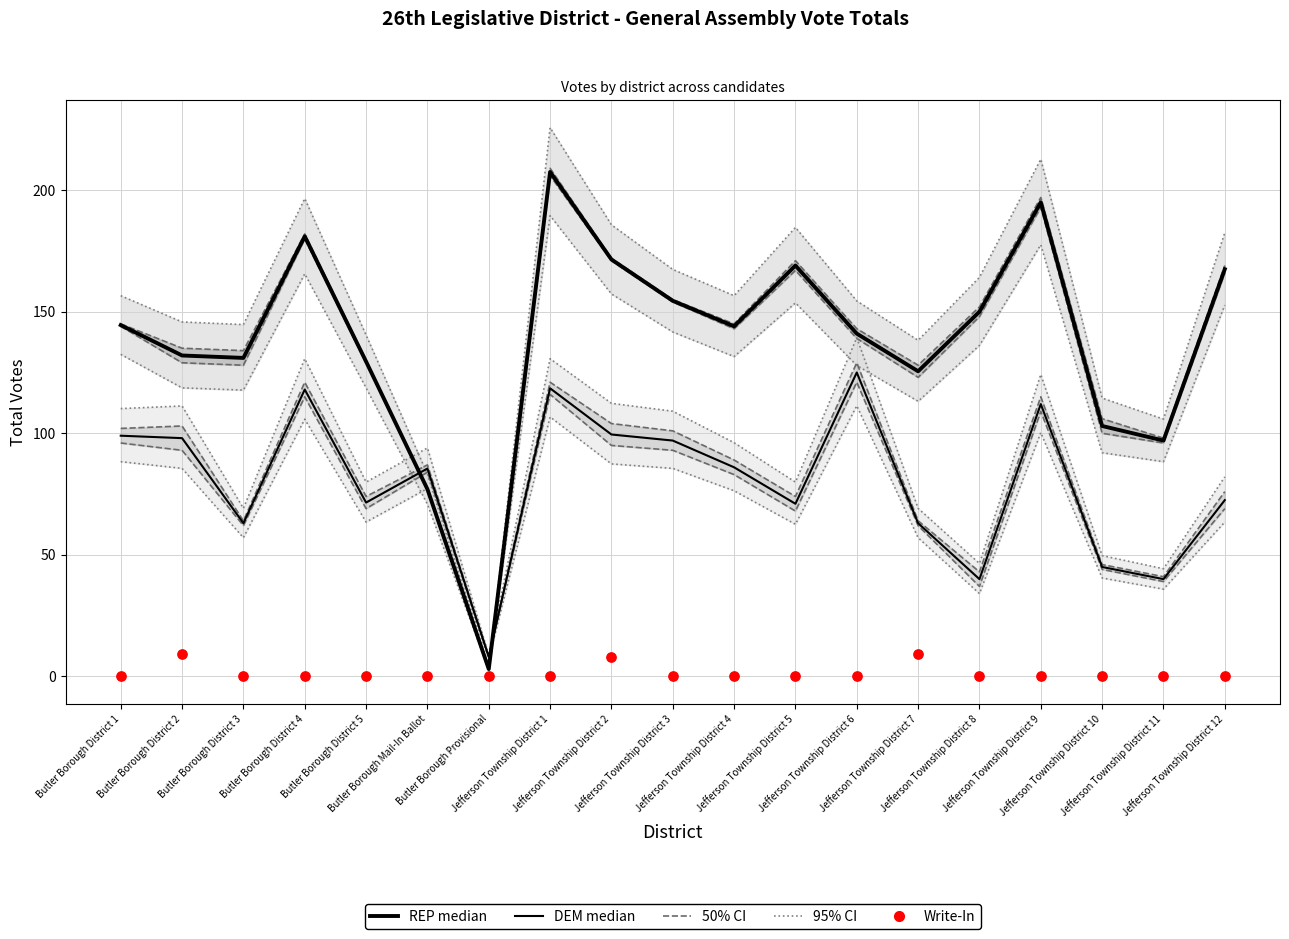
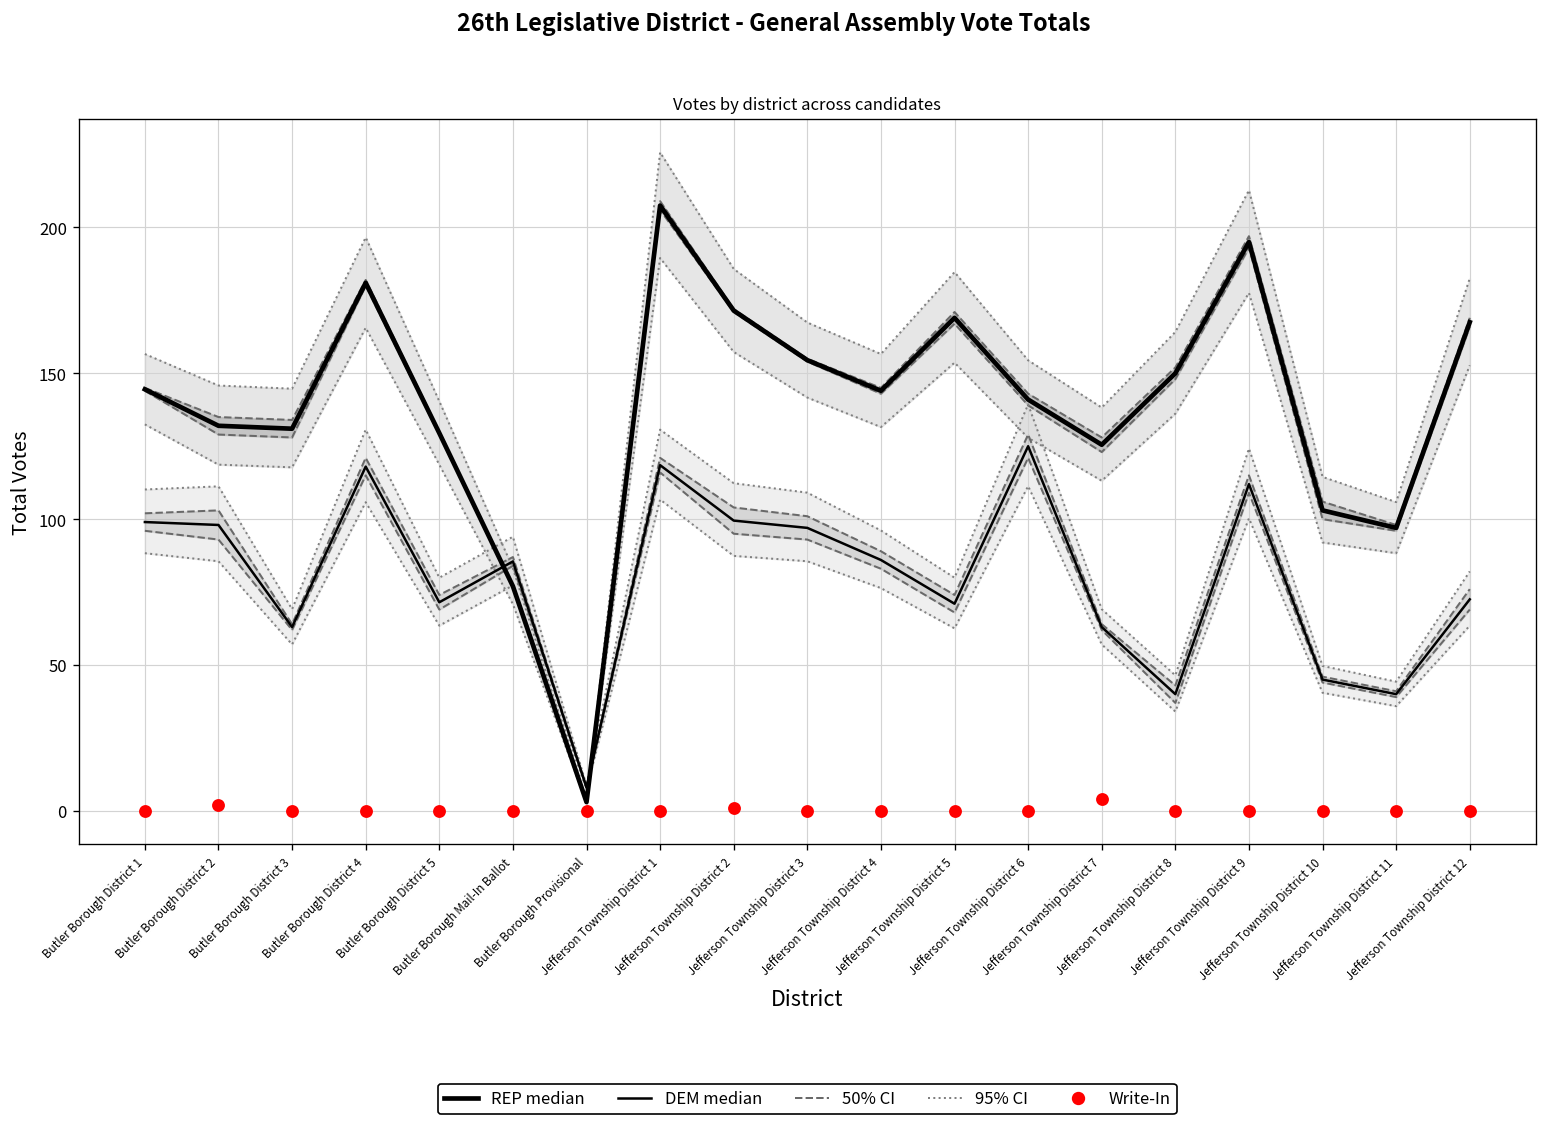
  {
    "Write-In": {
-     "Butler Borough District 2": 9,
-     "Jefferson Township District 2": 8,
-     "Jefferson Township District 7": 9
+     "Butler Borough District 2": 2,
+     "Jefferson Township District 2": 1,
+     "Jefferson Township District 7": 4
    }
  }
